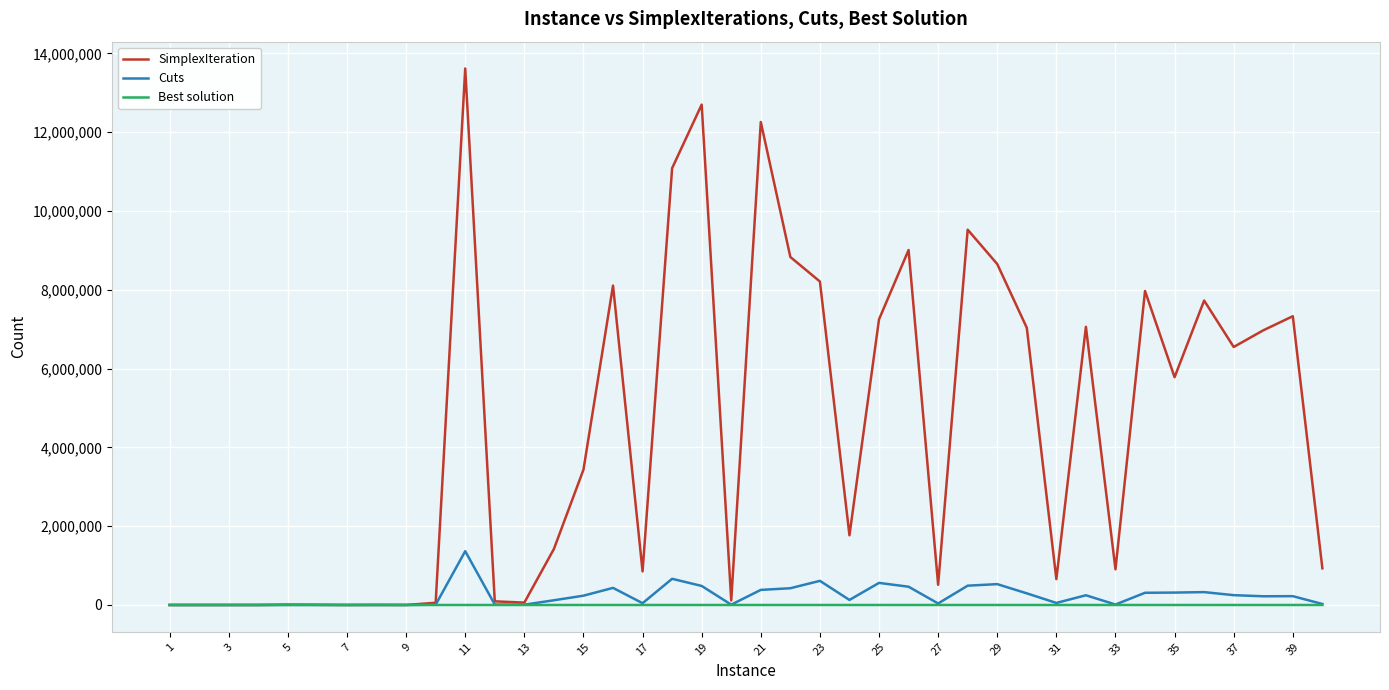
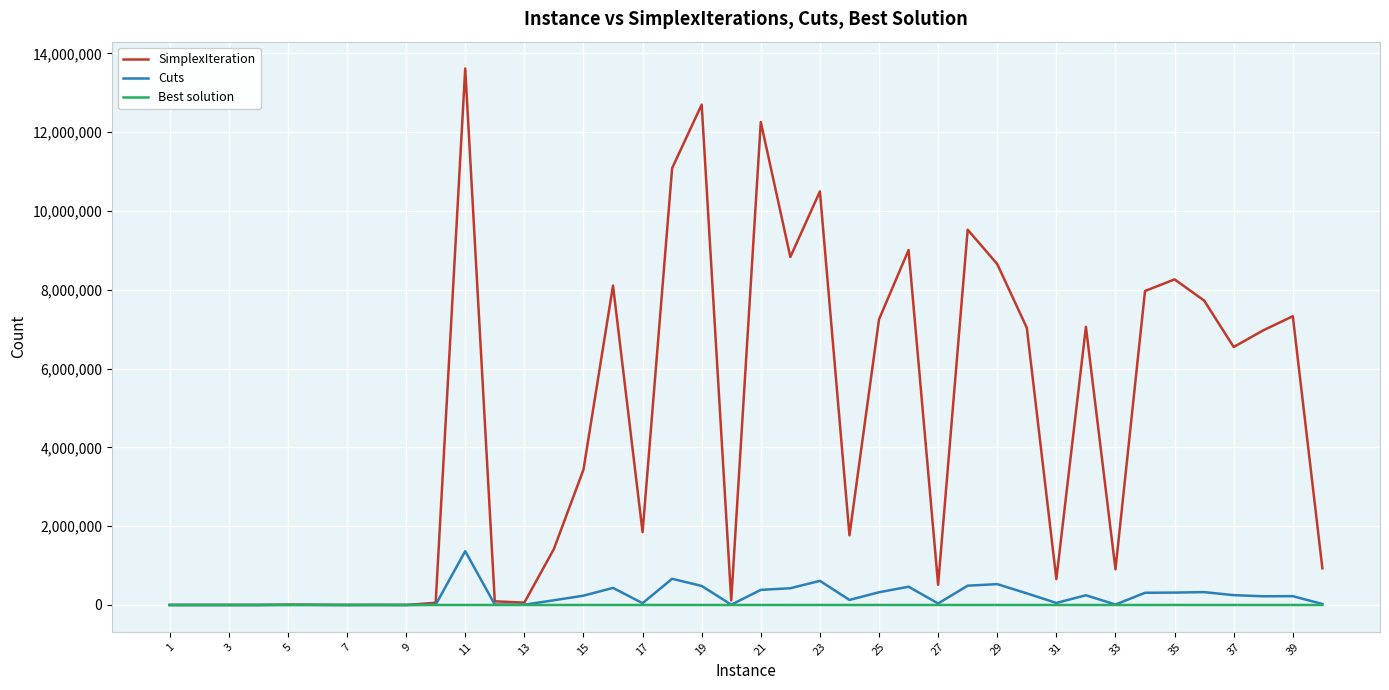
  {
    "SimplexIteration": {
      "11": "13,600,000",
      "15": "3,400,000",
-     "17": "900,000",
+     "17": "1,800,000",
      "19": "12,700,000",
      "21": "12,300,000",
-     "23": "8,200,000",
+     "23": "10,500,000",
      "25": "7,200,000",
      "27": "500,000",
      "29": "8,700,000",
      "31": "700,000",
      "33": "900,000",
-     "35": "5,800,000",
+     "35": "8,300,000",
      "37": "6,500,000",
      "39": "7,300,000"
    },
    "Cuts": {
      "11": "1,400,000",
      "15": "200,000",
      "19": "500,000",
      "21": "400,000",
      "23": "600,000",
-     "25": "600,000",
+     "25": "300,000",
      "29": "500,000",
      "35": "300,000",
      "37": "200,000",
      "39": "200,000"
    },
    "Best solution": {
      "11": "0",
      "15": "0",
      "19": "0",
      "21": "0",
      "23": "0",
      "25": "0",
      "29": "0",
      "35": "0",
      "37": "0",
      "39": "0"
    }
  }
